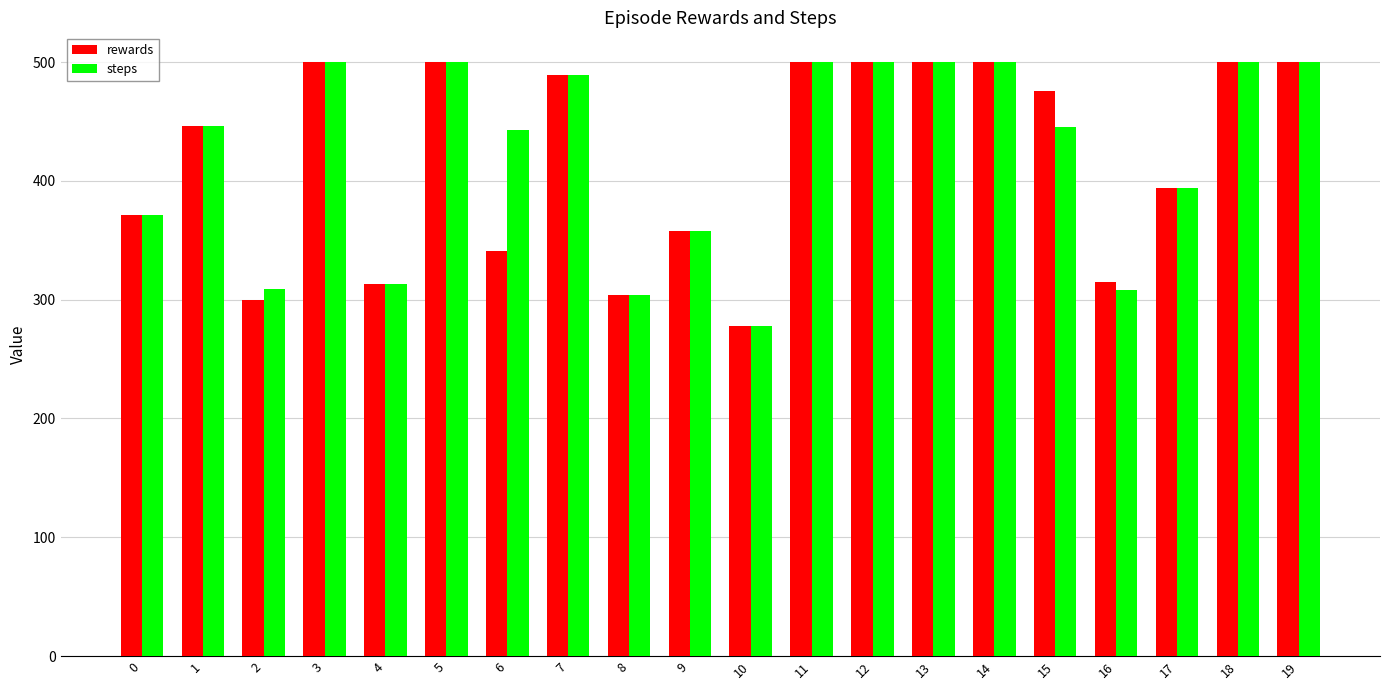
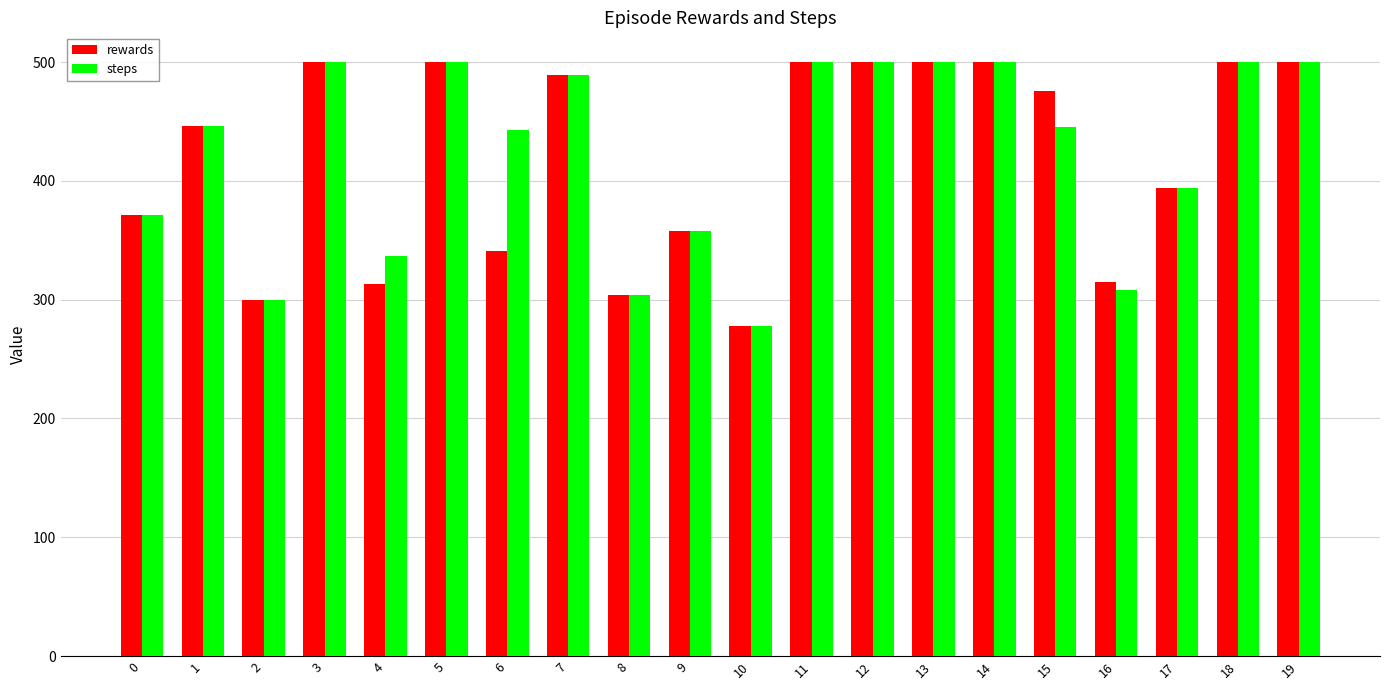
  {
    "rewards": {
      "0": 371,
      "1": 446,
      "2": 300,
      "3": 500,
      "4": 313,
      "5": 500,
      "6": 341,
      "7": 489,
      "8": 304,
      "9": 358,
      "10": 278,
      "11": 500,
      "12": 500,
      "13": 500,
      "14": 500,
      "15": 476,
      "16": 315,
      "17": 394,
      "18": 500,
      "19": 500
    },
    "steps": {
      "0": 371,
      "1": 446,
-     "2": 309,
+     "2": 300,
      "3": 500,
-     "4": 313,
+     "4": 337,
      "5": 500,
      "6": 443,
      "7": 489,
      "8": 304,
      "9": 358,
      "10": 278,
      "11": 500,
      "12": 500,
      "13": 500,
      "14": 500,
      "15": 445,
      "16": 308,
      "17": 394,
      "18": 500,
      "19": 500
    }
  }
